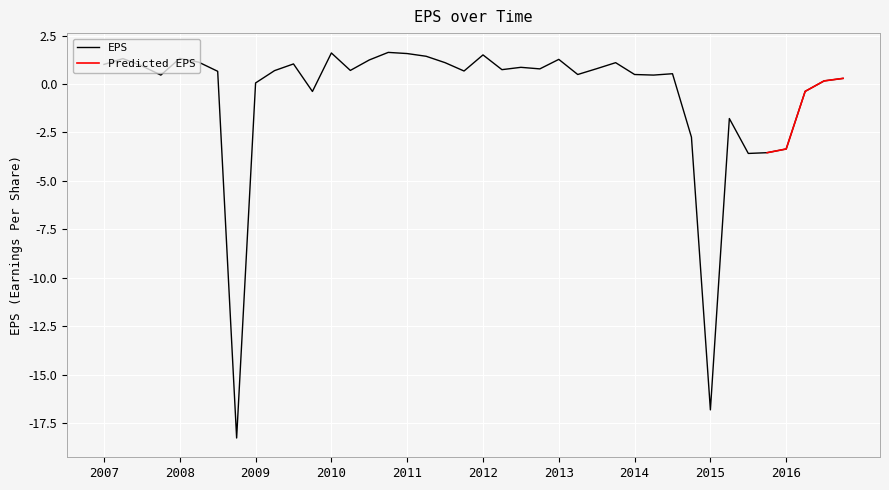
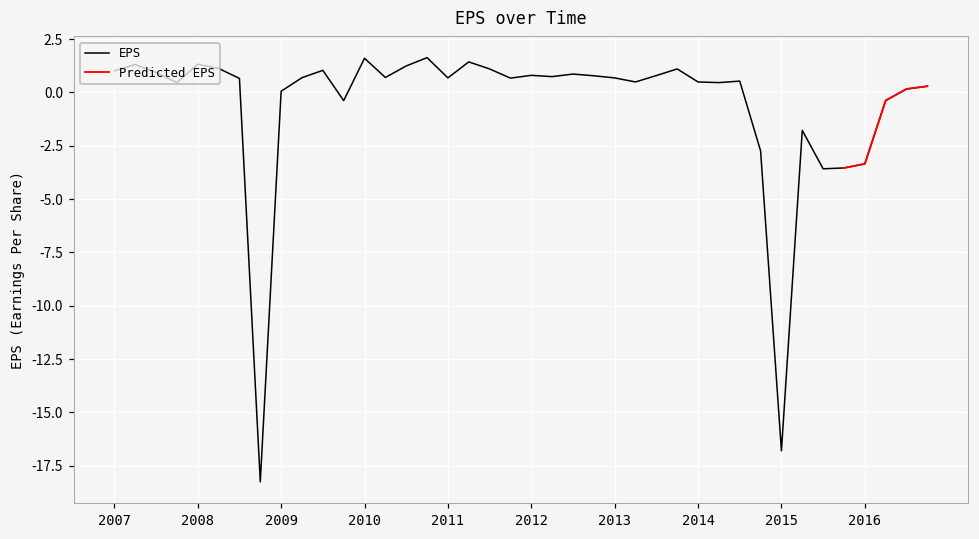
  {
    "EPS": {
      "2009": 0.1,
      "2010": 1.6,
-     "2011": 1.6,
-     "2012": 1.5,
-     "2013": 1.3,
+     "2011": 0.7,
+     "2012": 0.8,
+     "2013": 0.7,
      "2014": 0.5,
      "2015": -16.8
    }
  }
